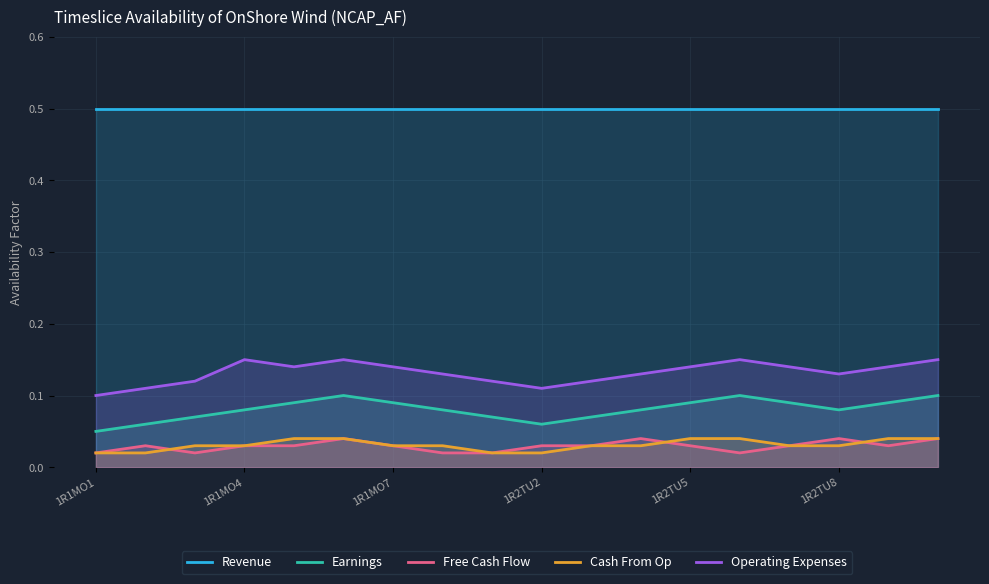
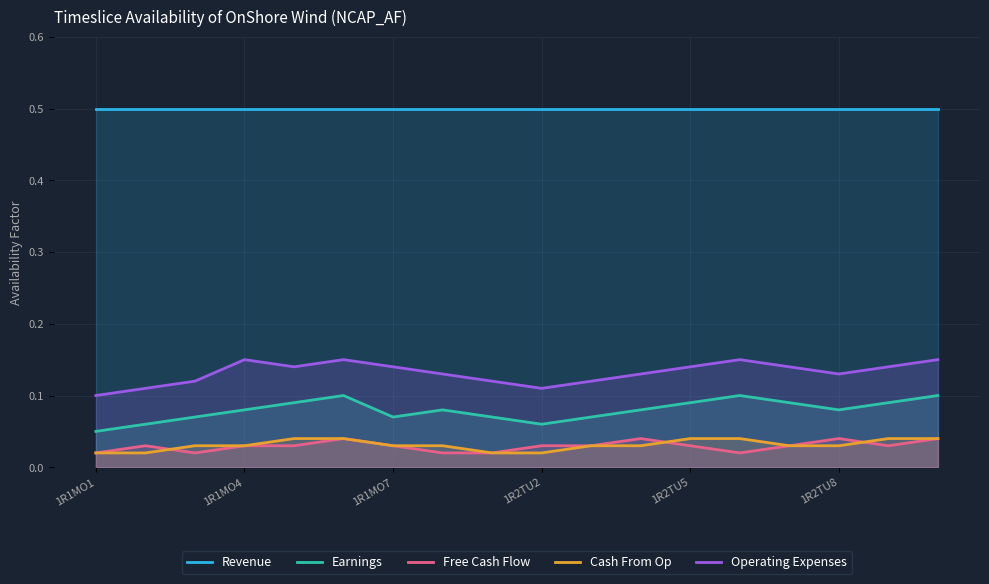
  {
    "Revenue": {
      "1R1MO1": 0.50,
      "1R1MO4": 0.50,
      "1R1MO7": 0.50,
      "1R2TU2": 0.50,
      "1R2TU5": 0.50,
      "1R2TU8": 0.50
    },
    "Earnings": {
      "1R1MO1": 0.05,
      "1R1MO4": 0.08,
-     "1R1MO7": 0.09,
+     "1R1MO7": 0.07,
      "1R2TU2": 0.06,
      "1R2TU5": 0.09,
      "1R2TU8": 0.08
    },
    "Free Cash Flow": {
      "1R2TU2": 0.03,
      "1R2TU5": 0.03,
      "1R2TU8": 0.04
    },
    "Cash From Op": {
      "1R2TU2": 0.02,
      "1R2TU5": 0.04,
      "1R2TU8": 0.03
    },
    "Operating Expenses": {
      "1R1MO1": 0.10,
      "1R1MO4": 0.15,
      "1R1MO7": 0.14,
      "1R2TU2": 0.11,
      "1R2TU5": 0.14,
      "1R2TU8": 0.13
    }
  }
